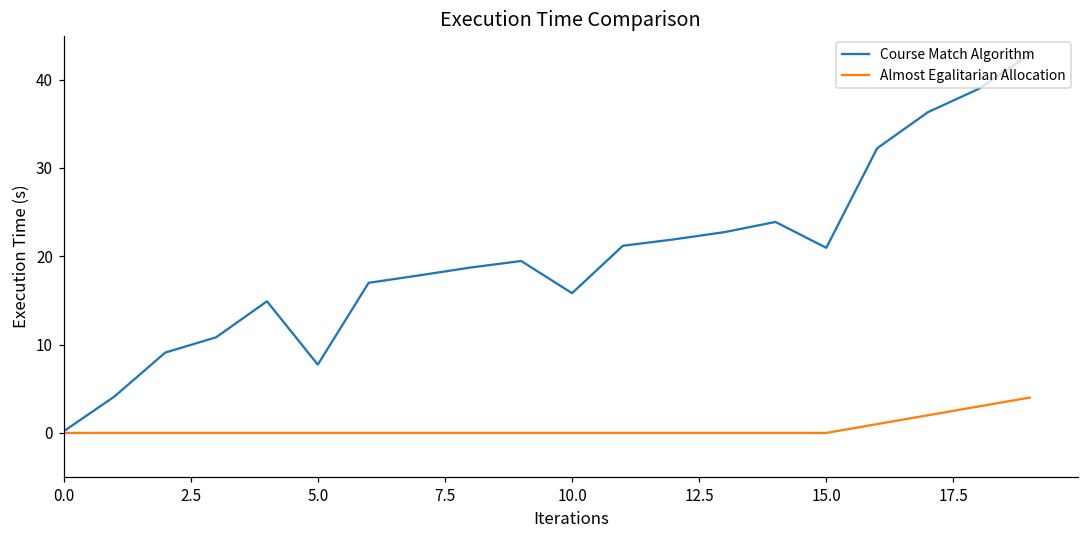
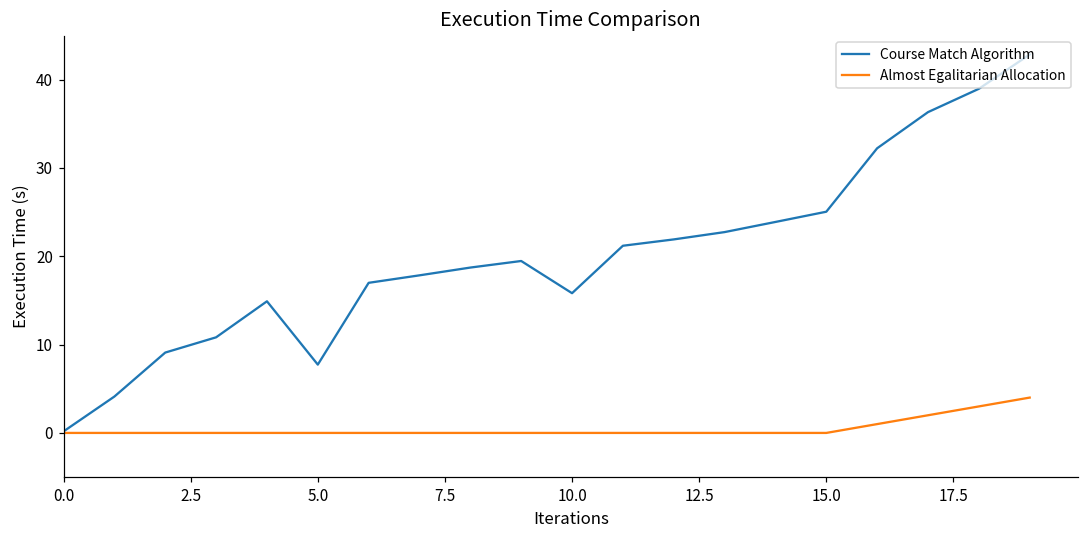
  {
    "Course Match Algorithm": {
      "5.0": 8,
      "10.0": 16,
-     "15.0": 21
+     "15.0": 25
    },
    "Almost Egalitarian Allocation": {
      "5.0": 0,
      "10.0": 0,
      "15.0": 0
    }
  }
